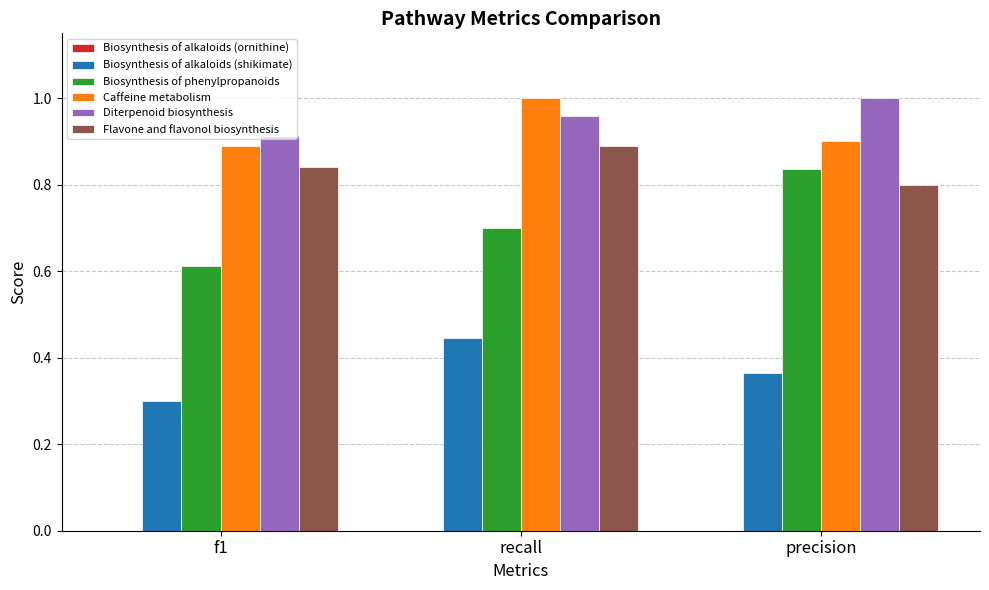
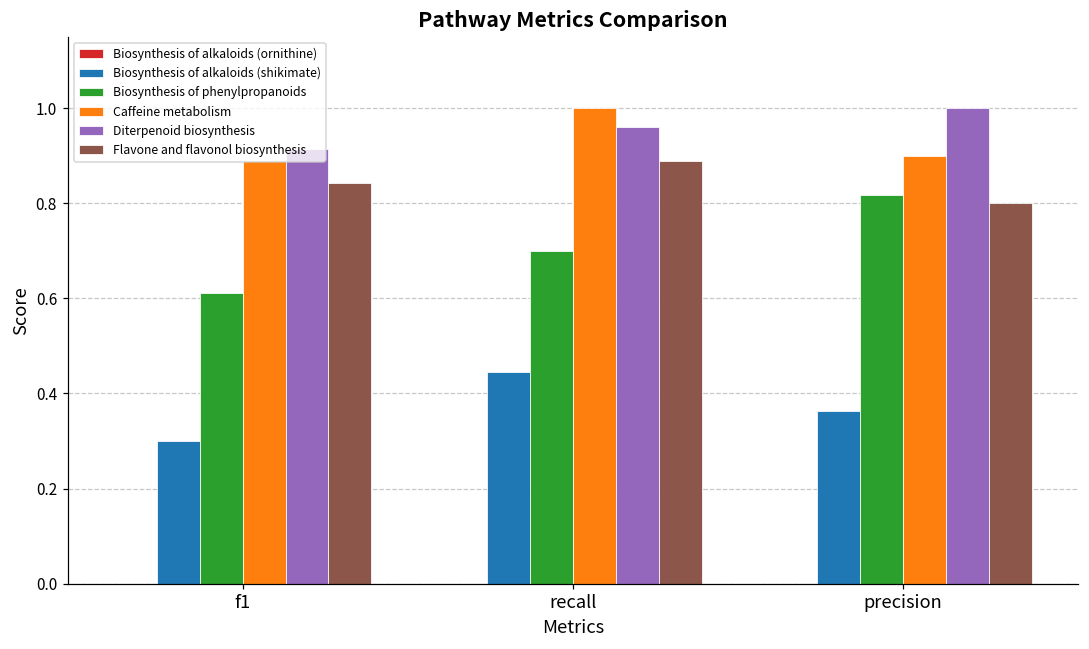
  {
    "Biosynthesis of alkaloids (ornithine)": {
      "f1": 0.00,
      "recall": 0.00,
      "precision": 0.00
    },
    "Biosynthesis of alkaloids (shikimate)": {
      "f1": 0.30,
      "recall": 0.44,
      "precision": 0.36
    },
    "Biosynthesis of phenylpropanoids": {
      "f1": 0.61,
      "recall": 0.70,
-     "precision": 0.84
+     "precision": 0.82
    },
    "Caffeine metabolism": {
      "f1": 0.89,
      "recall": 1.00,
      "precision": 0.90
    },
    "Diterpenoid biosynthesis": {
      "recall": 0.96,
      "precision": 1.00
    },
    "Flavone and flavonol biosynthesis": {
      "f1": 0.84,
      "recall": 0.89,
      "precision": 0.80
    }
  }
